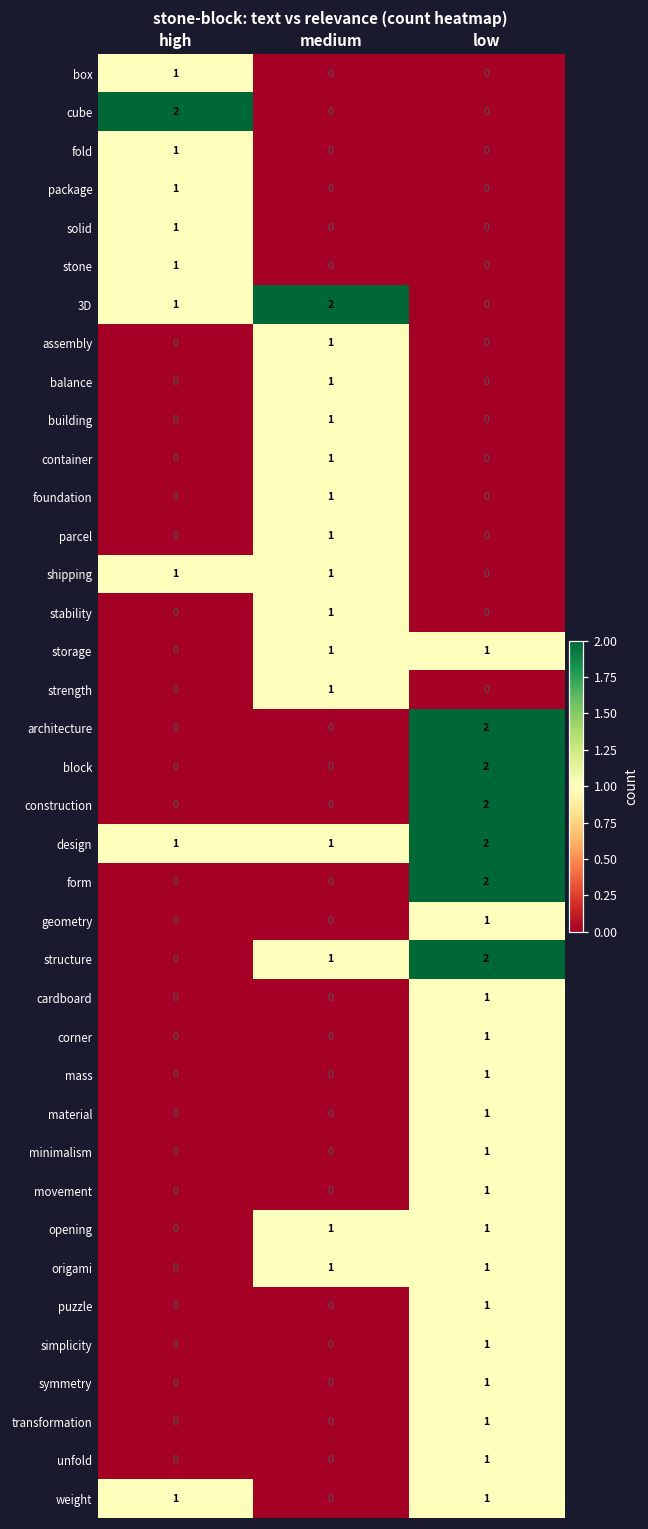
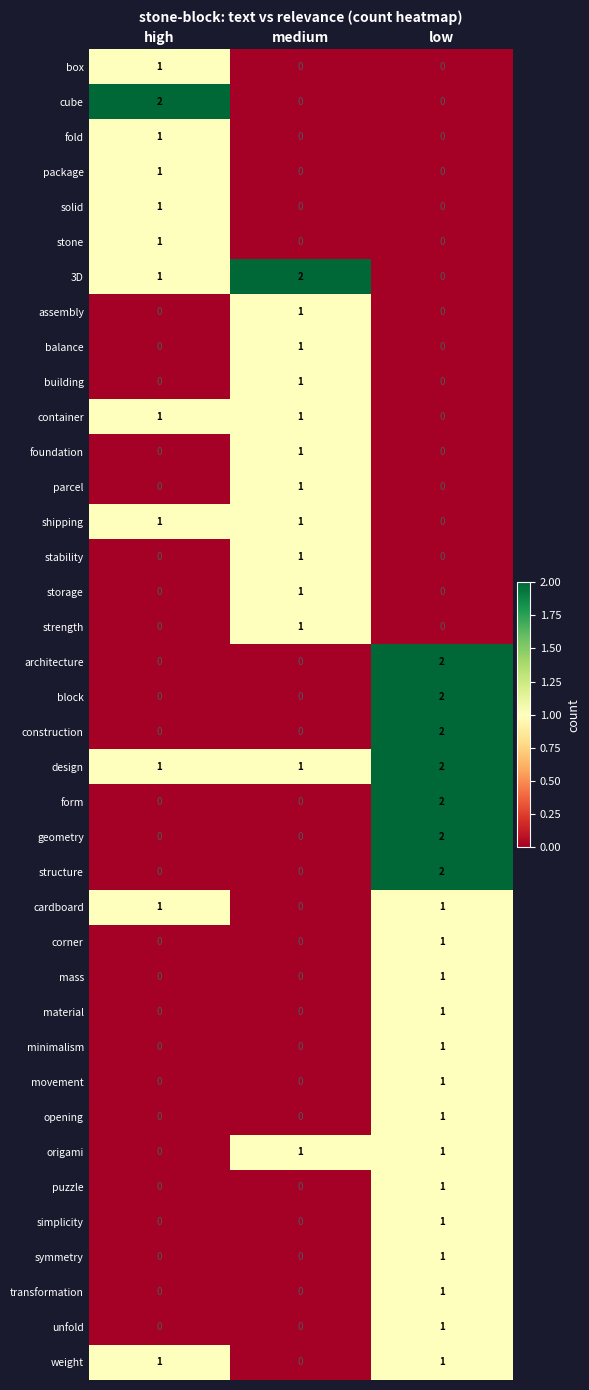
  {
    "box": {
      "high": 1,
      "medium": 0,
      "low": 0
    },
    "cube": {
      "high": 2,
      "medium": 0,
      "low": 0
    },
    "fold": {
      "high": 1,
      "medium": 0,
      "low": 0
    },
    "package": {
      "high": 1,
      "medium": 0,
      "low": 0
    },
    "solid": {
      "high": 1,
      "medium": 0,
      "low": 0
    },
    "stone": {
      "high": 1,
      "medium": 0,
      "low": 0
    },
    "3D": {
      "high": 1,
      "medium": 2,
      "low": 0
    },
    "assembly": {
      "high": 0,
      "medium": 1,
      "low": 0
    },
    "balance": {
      "high": 0,
      "medium": 1,
      "low": 0
    },
    "building": {
      "high": 0,
      "medium": 1,
      "low": 0
    },
    "container": {
-     "high": 0,
+     "high": 1,
      "medium": 1,
      "low": 0
    },
    "foundation": {
      "high": 0,
      "medium": 1,
      "low": 0
    },
    "parcel": {
      "high": 0,
      "medium": 1,
      "low": 0
    },
    "shipping": {
      "high": 1,
      "medium": 1,
      "low": 0
    },
    "stability": {
      "high": 0,
      "medium": 1,
      "low": 0
    },
    "storage": {
      "high": 0,
      "medium": 1,
-     "low": 1
+     "low": 0
    },
    "strength": {
      "high": 0,
      "medium": 1,
      "low": 0
    },
    "architecture": {
      "high": 0,
      "medium": 0,
      "low": 2
    },
    "block": {
      "high": 0,
      "medium": 0,
      "low": 2
    },
    "construction": {
      "high": 0,
      "medium": 0,
      "low": 2
    },
    "design": {
      "high": 1,
      "medium": 1,
      "low": 2
    },
    "form": {
      "high": 0,
      "medium": 0,
      "low": 2
    },
    "geometry": {
      "high": 0,
      "medium": 0,
-     "low": 1
+     "low": 2
    },
    "structure": {
      "high": 0,
-     "medium": 1,
+     "medium": 0,
      "low": 2
    },
    "cardboard": {
-     "high": 0,
+     "high": 1,
      "medium": 0,
      "low": 1
    },
    "corner": {
      "high": 0,
      "medium": 0,
      "low": 1
    },
    "mass": {
      "high": 0,
      "medium": 0,
      "low": 1
    },
    "material": {
      "high": 0,
      "medium": 0,
      "low": 1
    },
    "minimalism": {
      "high": 0,
      "medium": 0,
      "low": 1
    },
    "movement": {
      "high": 0,
      "medium": 0,
      "low": 1
    },
    "opening": {
      "high": 0,
-     "medium": 1,
+     "medium": 0,
      "low": 1
    },
    "origami": {
      "high": 0,
      "medium": 1,
      "low": 1
    },
    "puzzle": {
      "high": 0,
      "medium": 0,
      "low": 1
    },
    "simplicity": {
      "high": 0,
      "medium": 0,
      "low": 1
    },
    "symmetry": {
      "high": 0,
      "medium": 0,
      "low": 1
    },
    "transformation": {
      "high": 0,
      "medium": 0,
      "low": 1
    },
    "unfold": {
      "high": 0,
      "medium": 0,
      "low": 1
    },
    "weight": {
      "high": 1,
      "medium": 0,
      "low": 1
    }
  }
